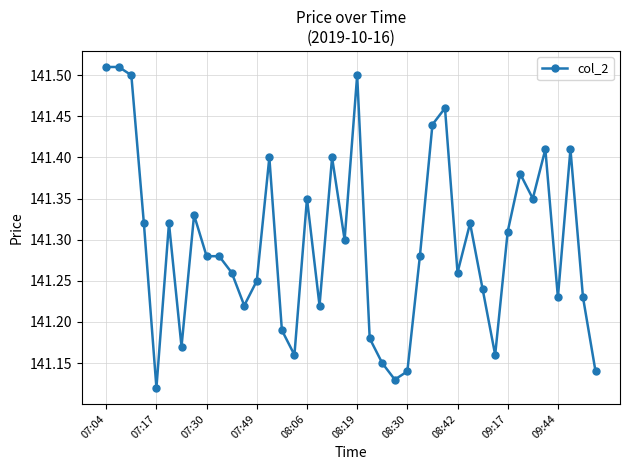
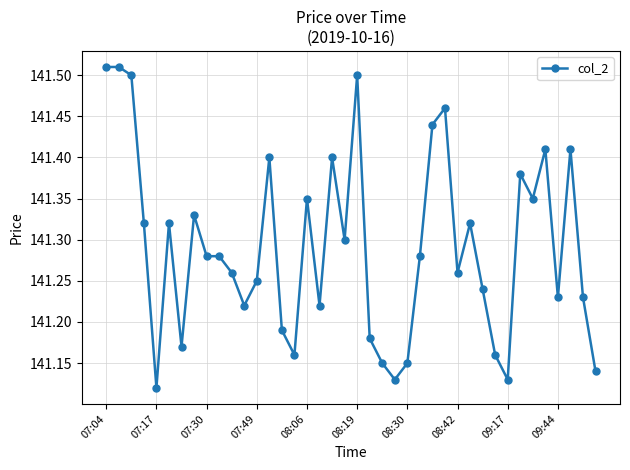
  {
    "07:04": 141.51,
    "07:17": 141.12,
    "07:30": 141.28,
    "07:49": 141.25,
    "08:06": 141.35,
    "08:19": 141.50,
-   "08:30": 141.14,
+   "08:30": 141.15,
    "08:42": 141.26,
-   "09:17": 141.31,
+   "09:17": 141.13,
    "09:44": 141.23
  }
